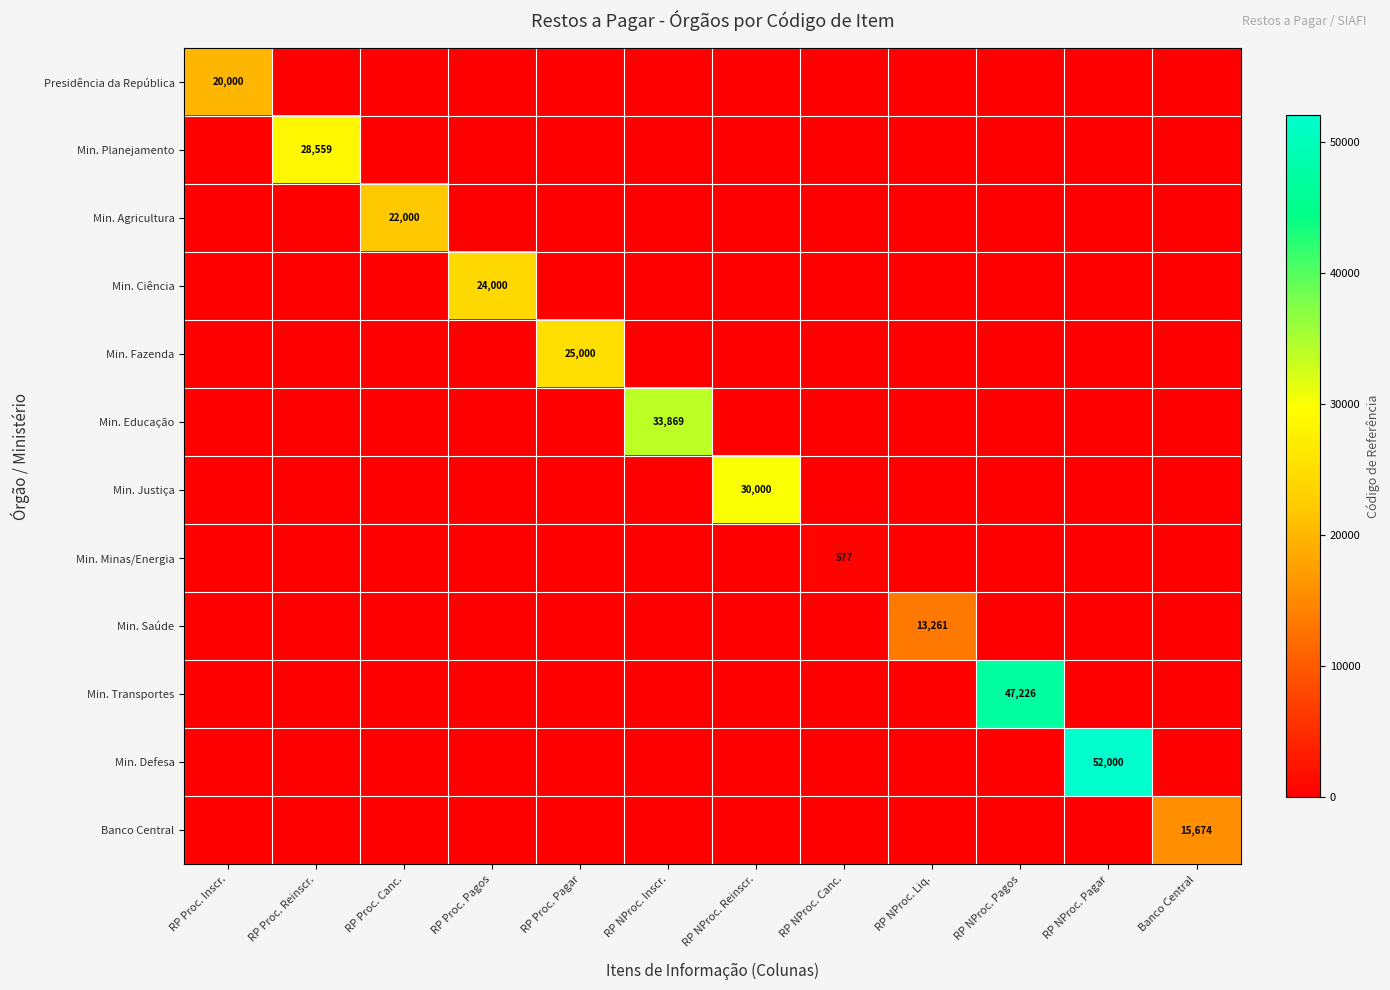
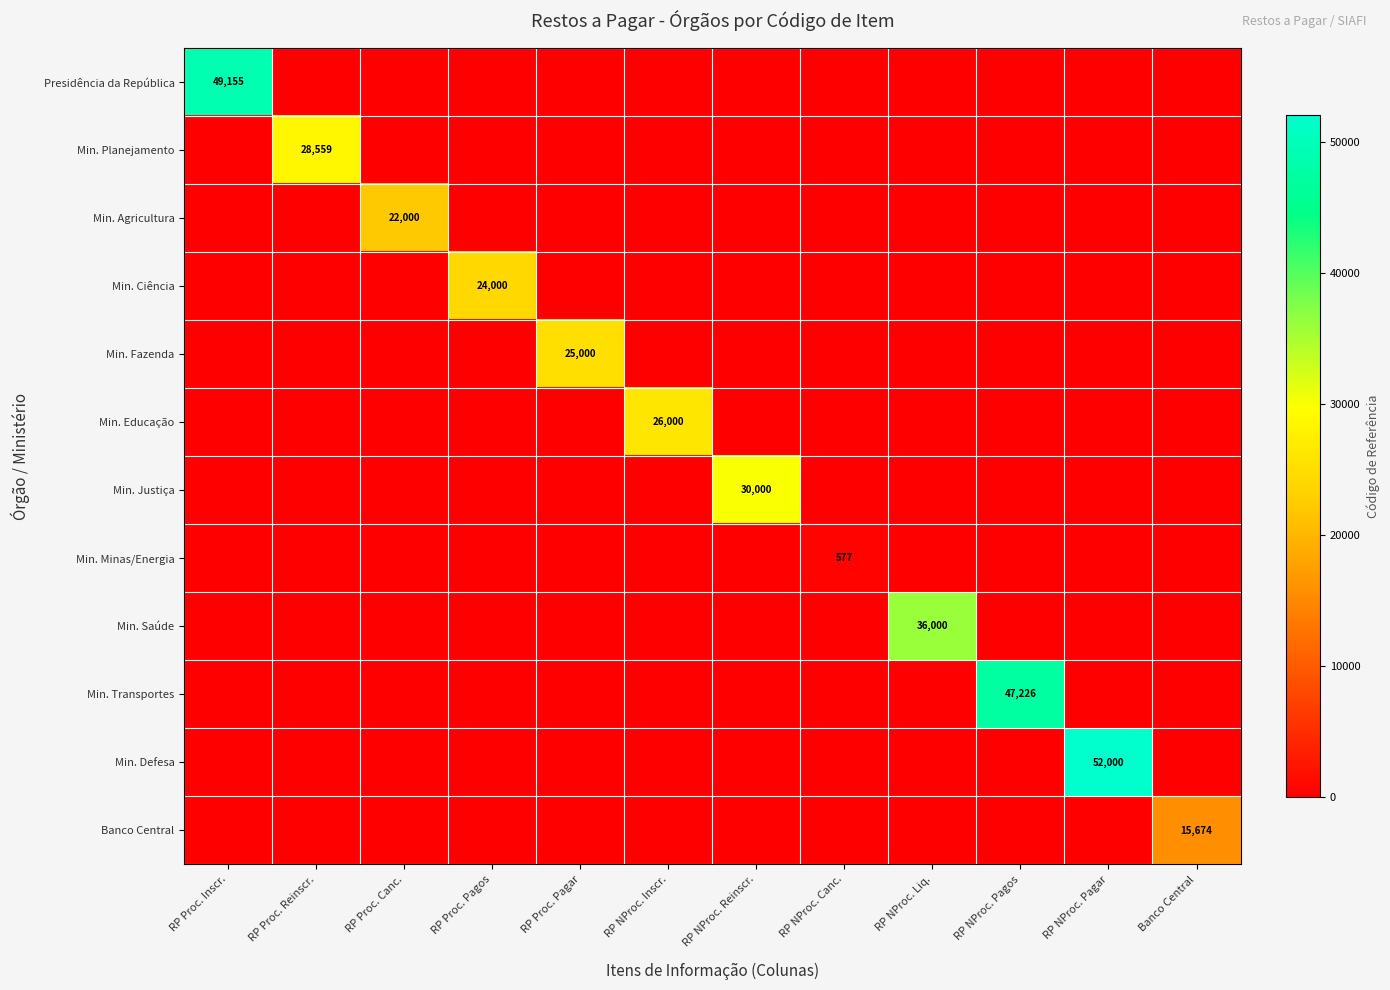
  {
    "Presidência da República": {
-     "RP Proc. Inscr.": "20,000"
+     "RP Proc. Inscr.": "49,155"
    },
    "Min. Planejamento": {
      "RP Proc. Reinscr.": "28,559"
    },
    "Min. Agricultura": {
      "RP Proc. Canc.": "22,000"
    },
    "Min. Ciência": {
      "RP Proc. Pagos": "24,000"
    },
    "Min. Fazenda": {
      "RP Proc. Pagar": "25,000"
    },
    "Min. Educação": {
-     "RP NProc. Inscr.": "33,869"
+     "RP NProc. Inscr.": "26,000"
    },
    "Min. Justiça": {
      "RP NProc. Reinscr.": "30,000"
    },
    "Min. Minas/Energia": {
      "RP NProc. Canc.": "577"
    },
    "Min. Saúde": {
-     "RP NProc. Liq.": "13,261"
+     "RP NProc. Liq.": "36,000"
    },
    "Min. Transportes": {
      "RP NProc. Pagos": "47,226"
    },
    "Min. Defesa": {
      "RP NProc. Pagar": "52,000"
    },
    "Banco Central": {
      "Banco Central": "15,674"
    }
  }
